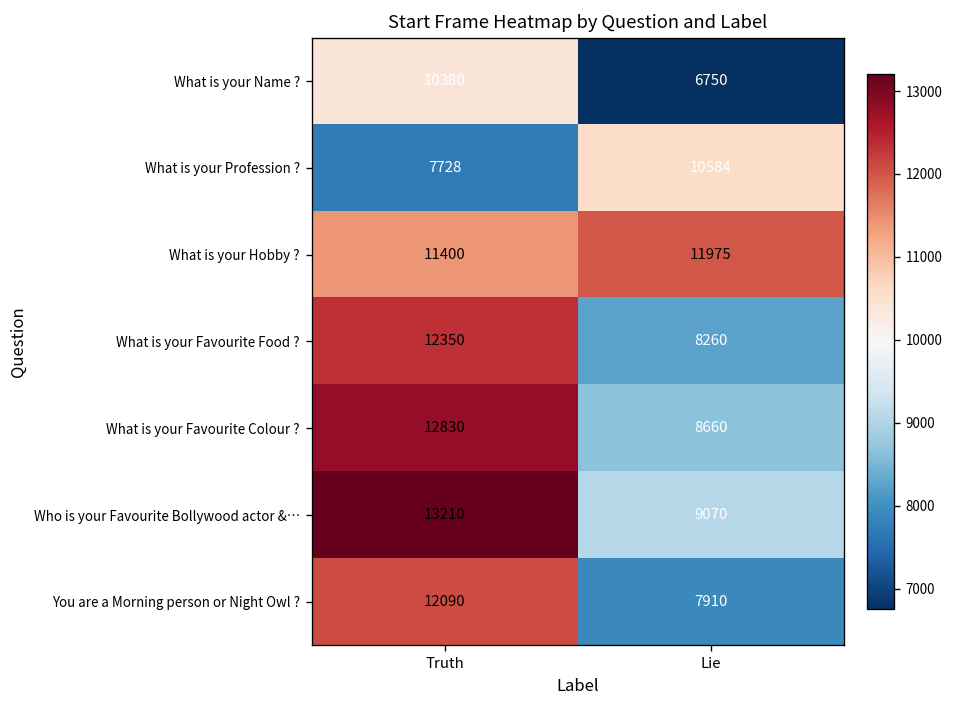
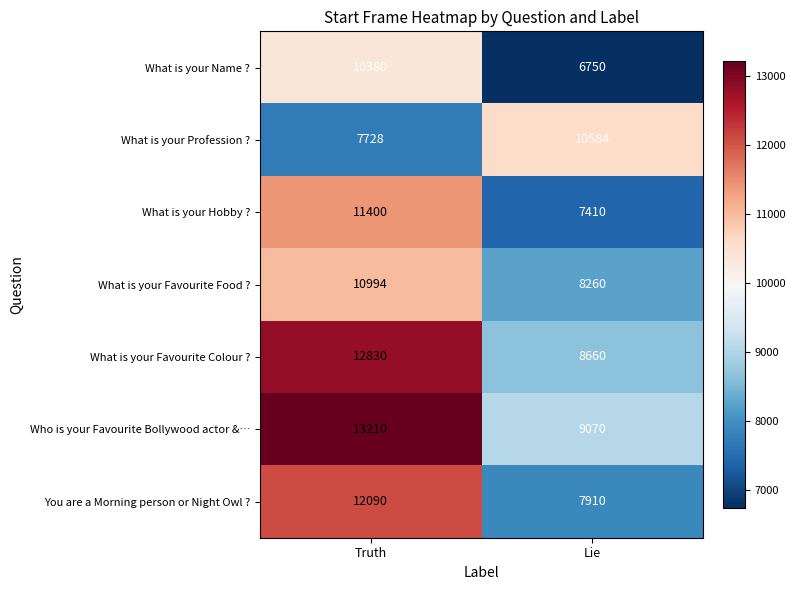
  {
    "What is your Name ?": {
      "Lie": 6750
    },
    "What is your Profession ?": {
      "Truth": 7728,
      "Lie": 10584
    },
    "What is your Hobby ?": {
      "Truth": 11400,
-     "Lie": 11975
+     "Lie": 7410
    },
    "What is your Favourite Food ?": {
-     "Truth": 12350,
+     "Truth": 10994,
      "Lie": 8260
    },
    "What is your Favourite Colour ?": {
      "Truth": 12830,
      "Lie": 8660
    },
    "Who is your Favourite Bollywood actor &…": {
      "Truth": 13210,
      "Lie": 9070
    },
    "You are a Morning person or Night Owl ?": {
      "Truth": 12090,
      "Lie": 7910
    }
  }
